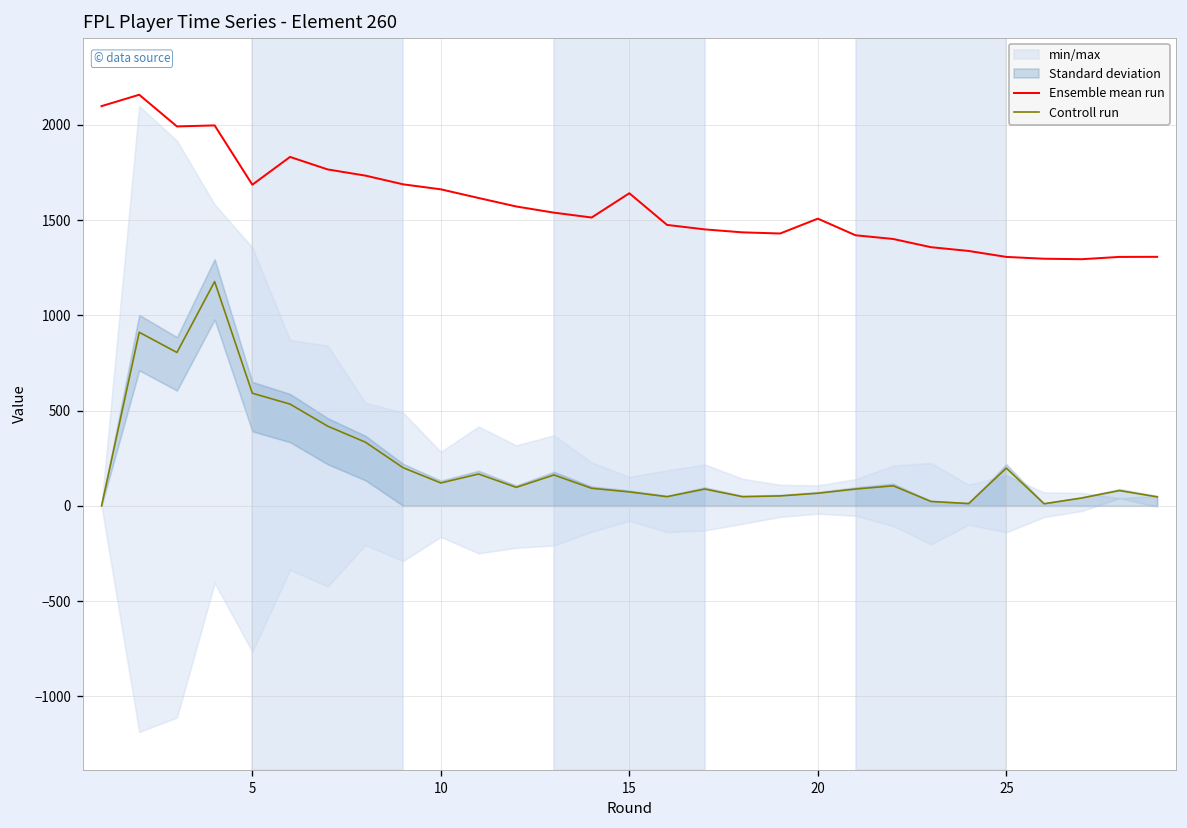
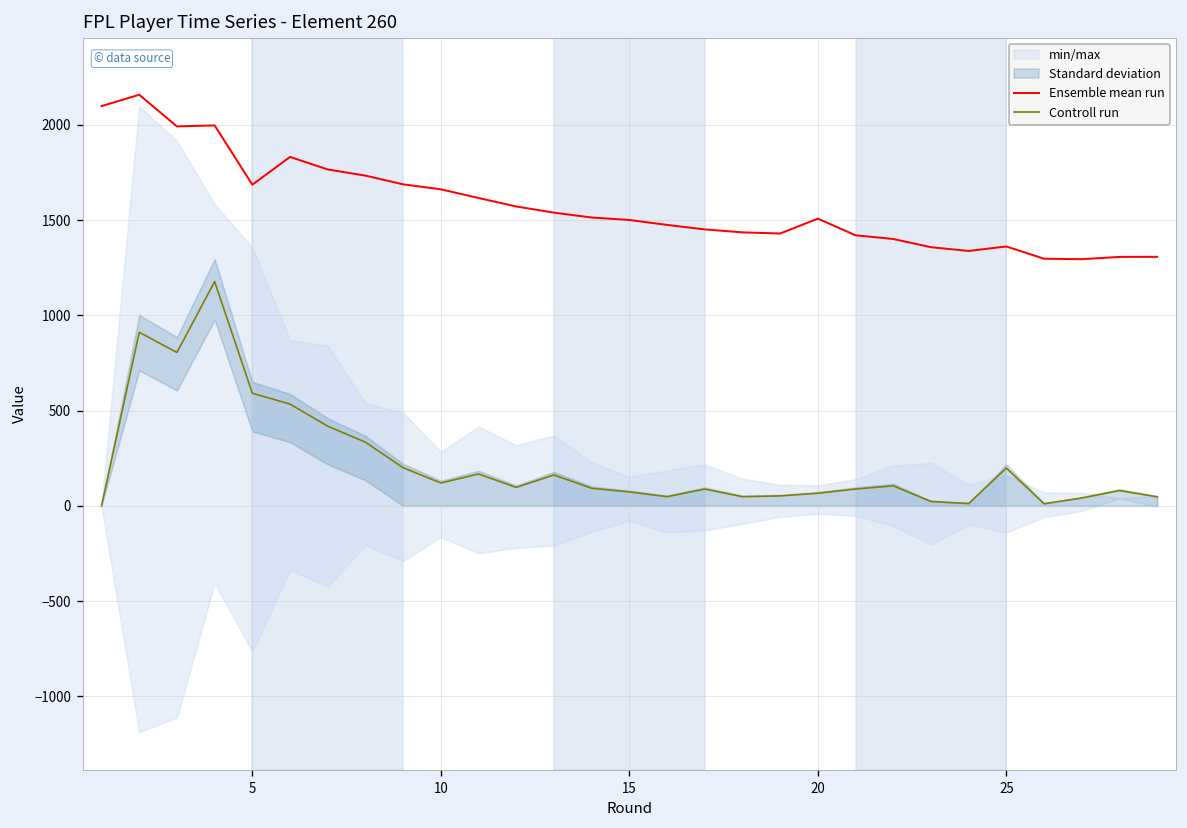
  {
    "Ensemble mean run": {
      "5": 1690,
      "10": 1660,
-     "15": 1640,
+     "15": 1500,
      "20": 1510,
-     "25": 1310
+     "25": 1360
    },
    "Controll run": {
      "5": 590,
      "25": 200
    }
  }
